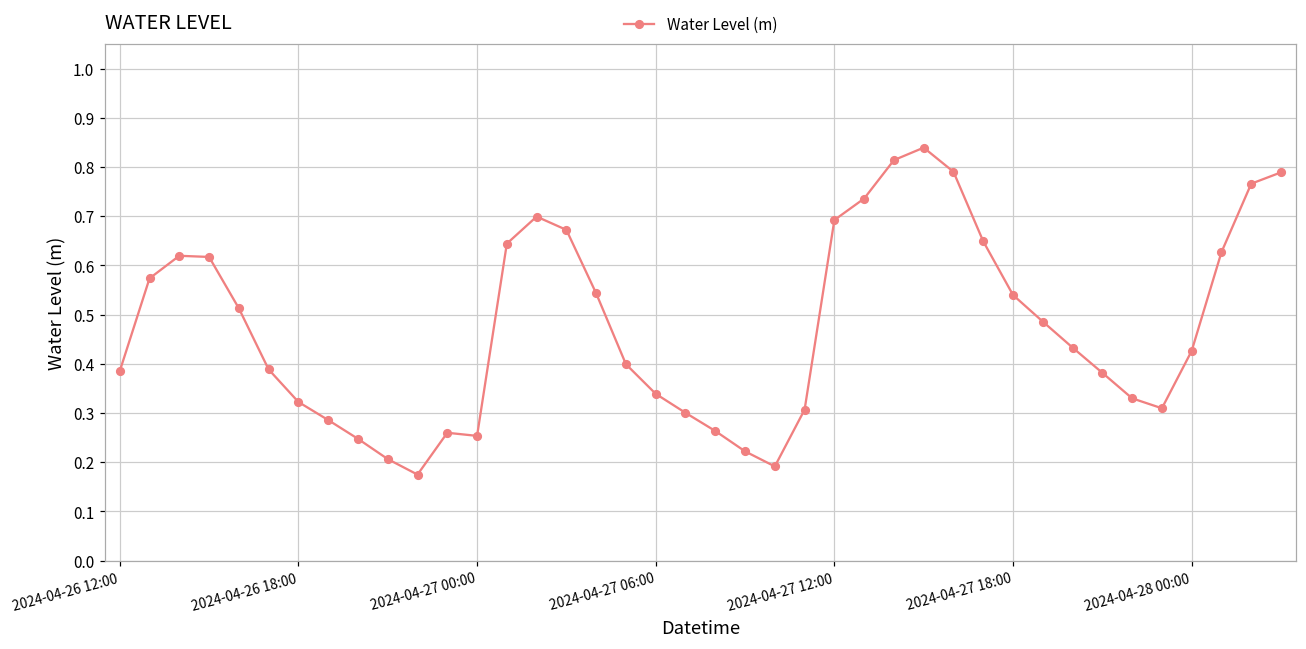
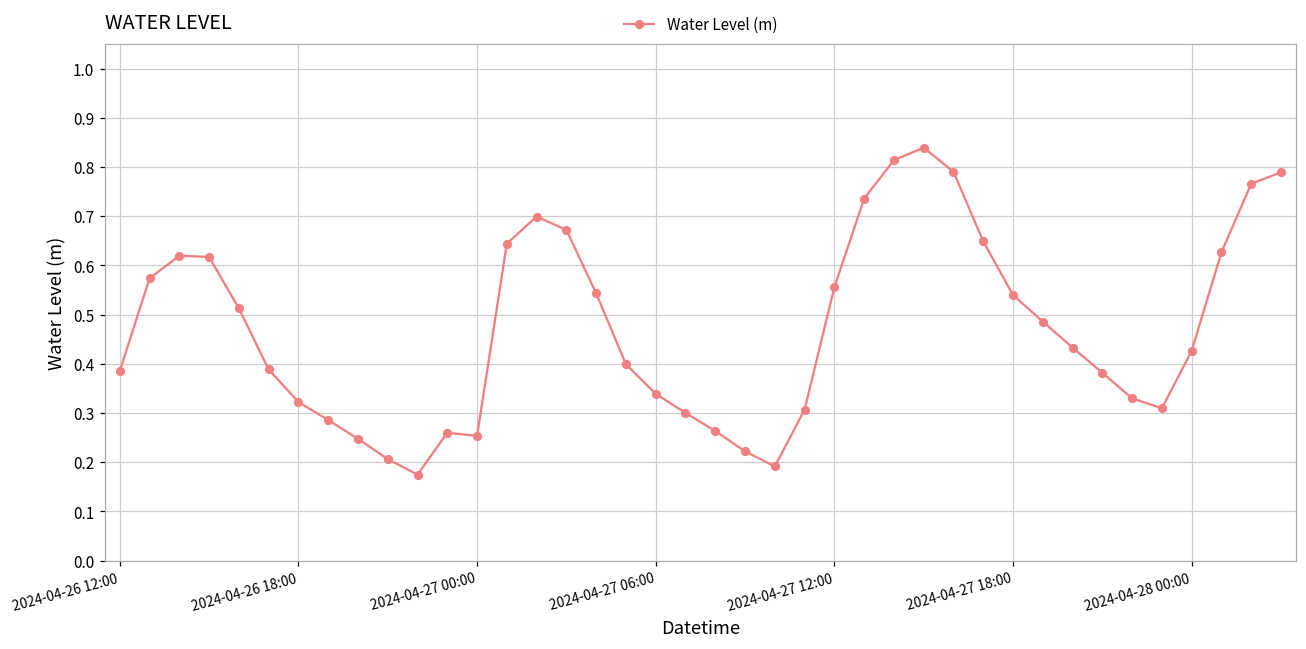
  {
    "2024-04-26 12:00": 0.38,
    "2024-04-26 18:00": 0.32,
    "2024-04-27 00:00": 0.25,
    "2024-04-27 06:00": 0.34,
-   "2024-04-27 12:00": 0.69,
+   "2024-04-27 12:00": 0.56,
    "2024-04-27 18:00": 0.54,
    "2024-04-28 00:00": 0.43
  }
